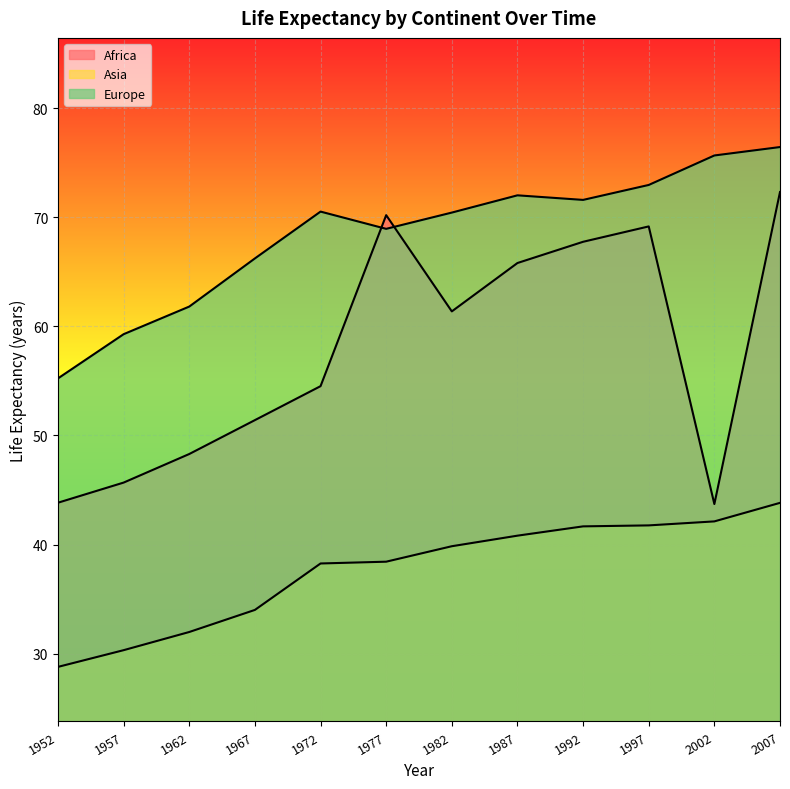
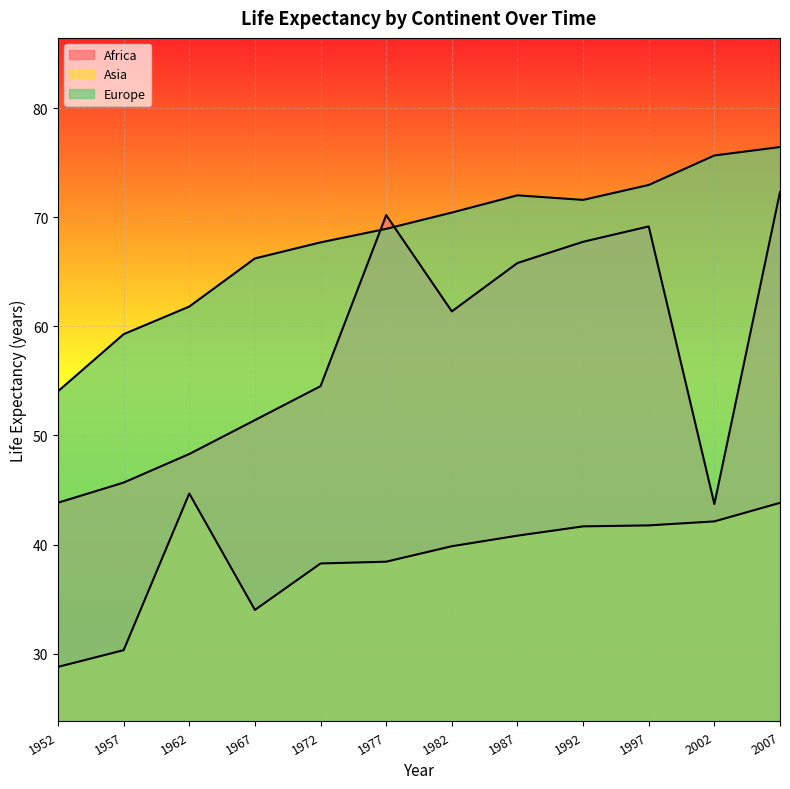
  {
    "Africa": {
      "1952": 43.8,
      "1957": 45.7,
      "1962": 48.3,
      "1967": 51.4,
      "1972": 54.5,
      "1977": 70.2,
      "1982": 61.4,
      "1987": 65.8,
      "1992": 67.7,
      "1997": 69.2,
      "2002": 43.7,
      "2007": 72.3
    },
    "Asia": {
      "1952": 28.8,
      "1957": 30.3,
-     "1962": 32.0,
+     "1962": 44.7,
      "1967": 34.0,
      "1972": 38.3,
      "1977": 38.4,
      "1982": 39.9,
      "1987": 40.8,
      "1992": 41.7,
      "1997": 41.8,
      "2002": 42.1,
      "2007": 43.8
    },
    "Europe": {
-     "1952": 55.2,
+     "1952": 54.1,
      "1957": 59.3,
      "1962": 61.8,
      "1967": 66.2,
-     "1972": 70.5,
+     "1972": 67.7,
      "1977": 68.9,
      "1982": 70.4,
      "1987": 72.0,
      "1992": 71.6,
      "1997": 73.0,
      "2002": 75.7,
      "2007": 76.4
    }
  }
